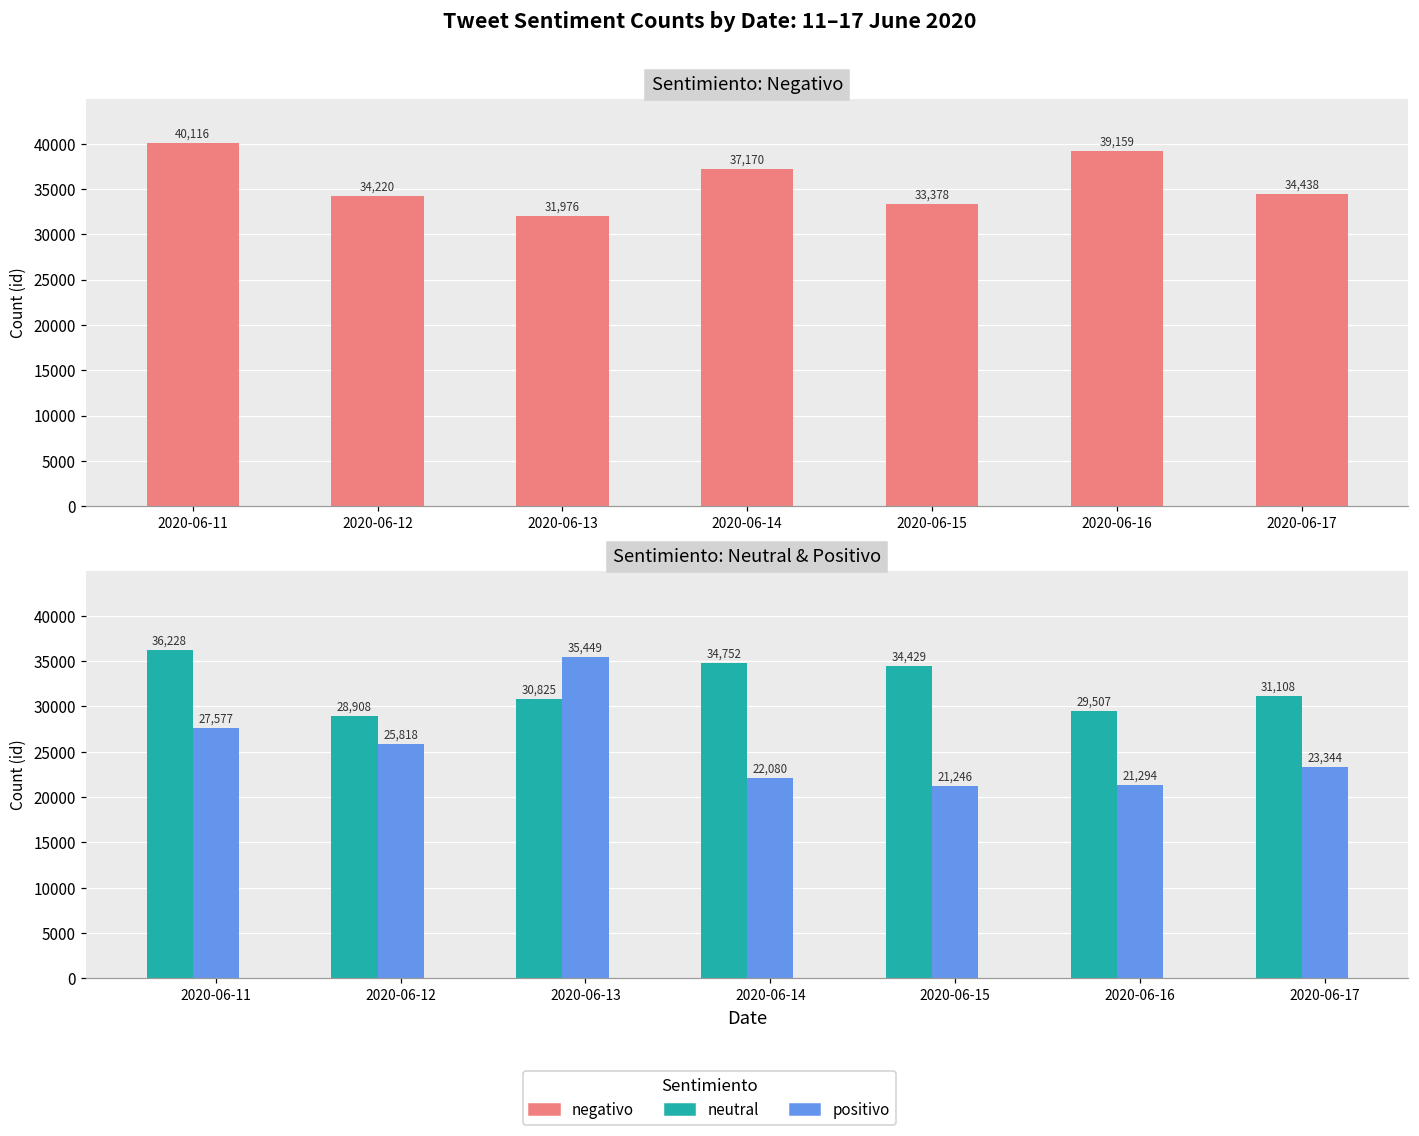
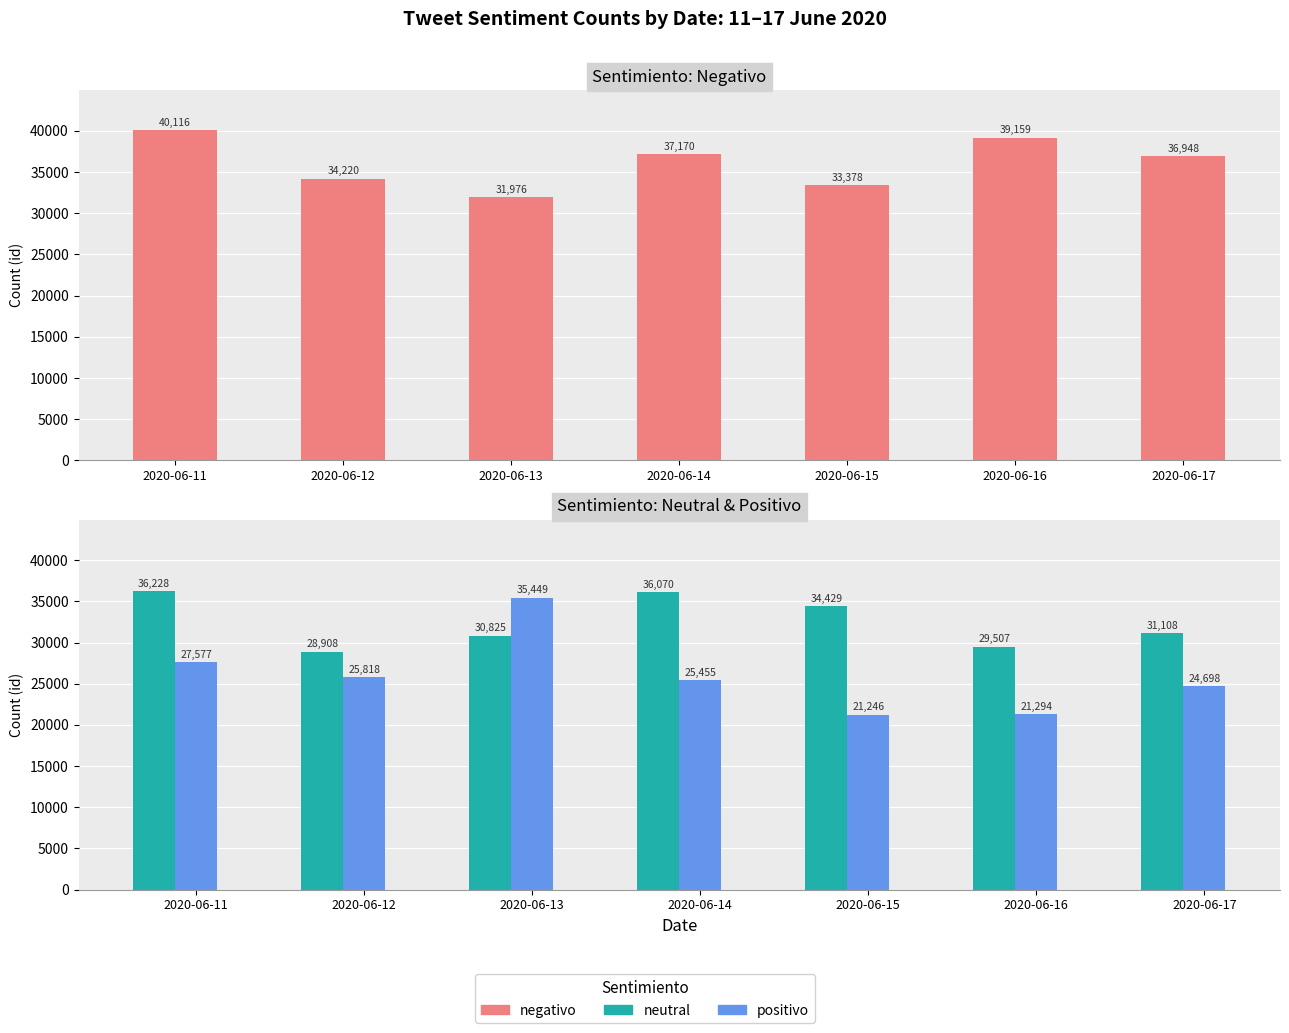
  {
    "Sentimiento: Negativo": {
      "2020-06-11": "40,116",
      "2020-06-12": "34,220",
      "2020-06-13": "31,976",
      "2020-06-14": "37,170",
      "2020-06-15": "33,378",
      "2020-06-16": "39,159",
-     "2020-06-17": "34,438"
+     "2020-06-17": "36,948"
    },
    "Sentimiento: Neutral & Positivo": {
      "neutral": {
        "2020-06-11": "36,228",
        "2020-06-12": "28,908",
        "2020-06-13": "30,825",
-       "2020-06-14": "34,752",
+       "2020-06-14": "36,070",
        "2020-06-15": "34,429",
        "2020-06-16": "29,507",
        "2020-06-17": "31,108"
      },
      "positivo": {
        "2020-06-11": "27,577",
        "2020-06-12": "25,818",
        "2020-06-13": "35,449",
-       "2020-06-14": "22,080",
+       "2020-06-14": "25,455",
        "2020-06-15": "21,246",
        "2020-06-16": "21,294",
-       "2020-06-17": "23,344"
+       "2020-06-17": "24,698"
      }
    }
  }
